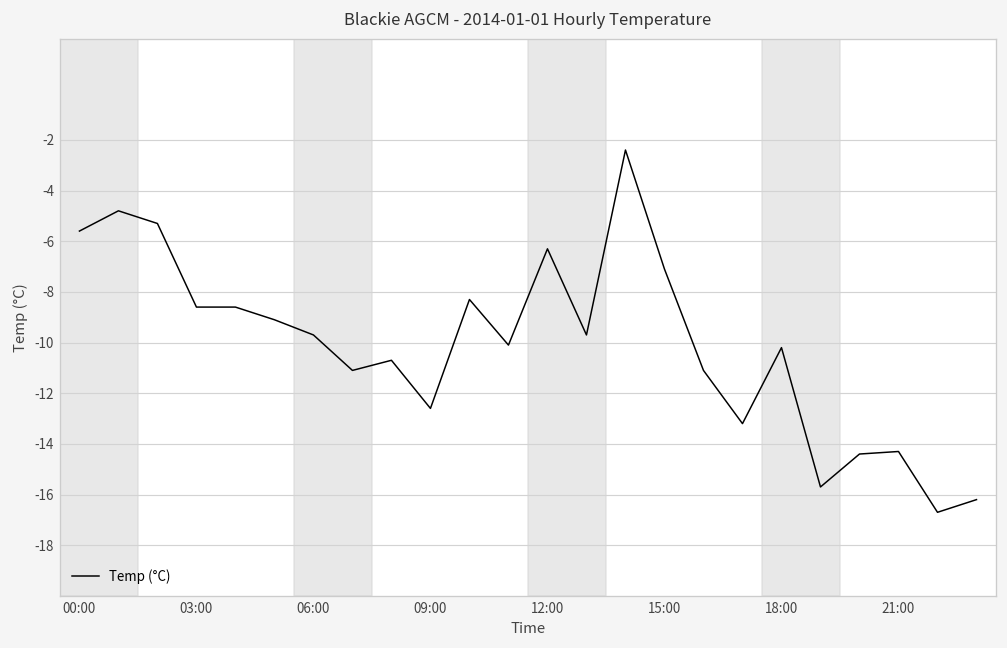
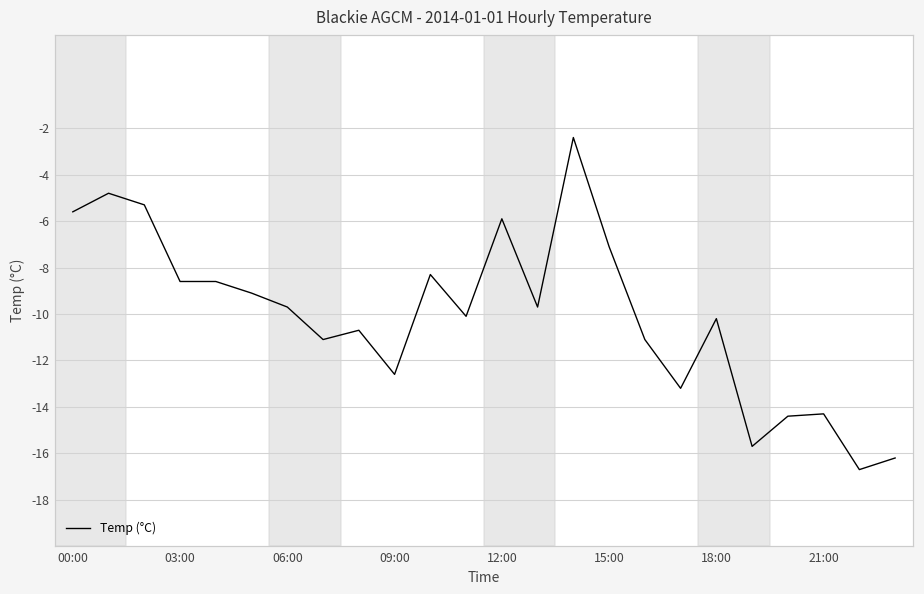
  {
    "00:00": -5.6,
    "03:00": -8.6,
    "06:00": -9.7,
    "09:00": -12.6,
-   "12:00": -6.3,
+   "12:00": -5.9,
    "15:00": -7.1,
    "18:00": -10.2,
    "21:00": -14.3
  }
